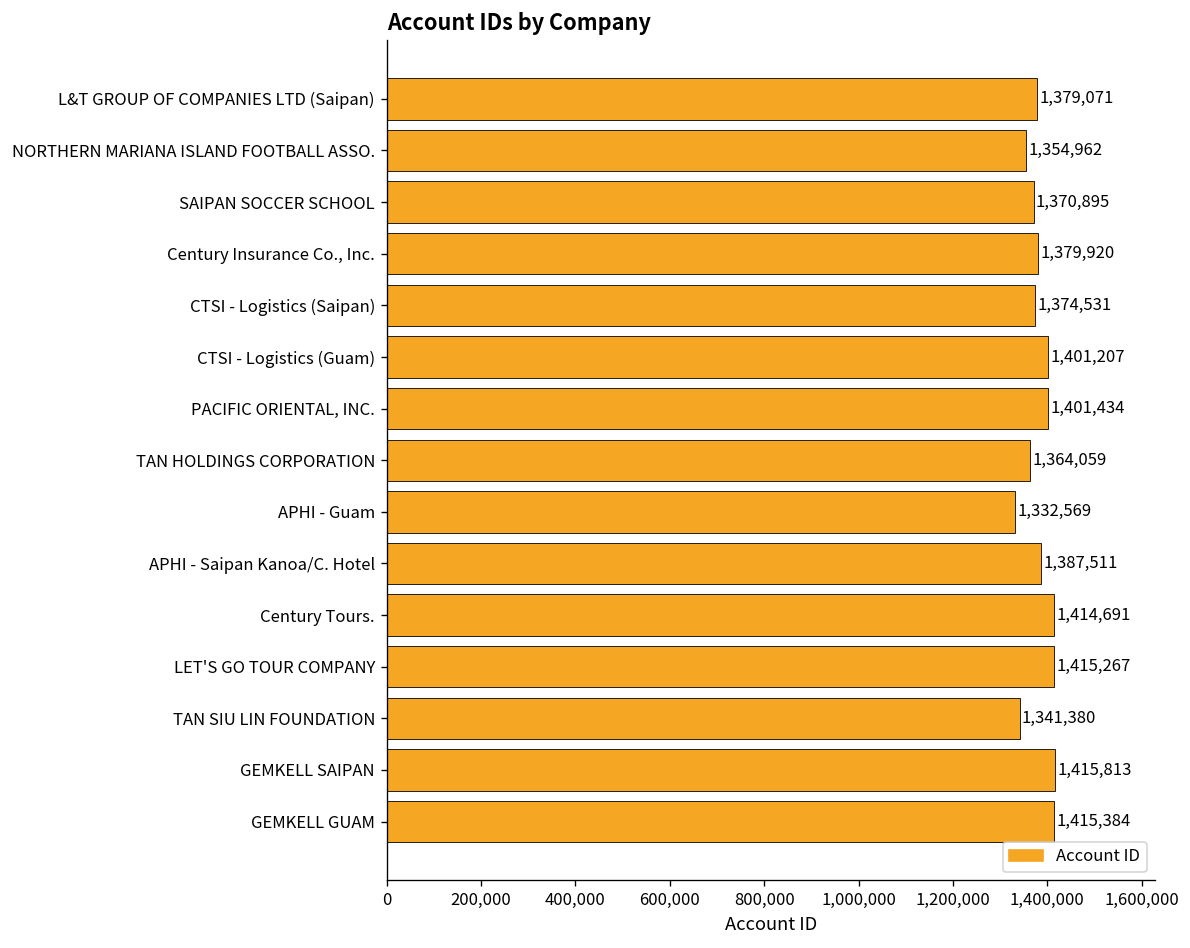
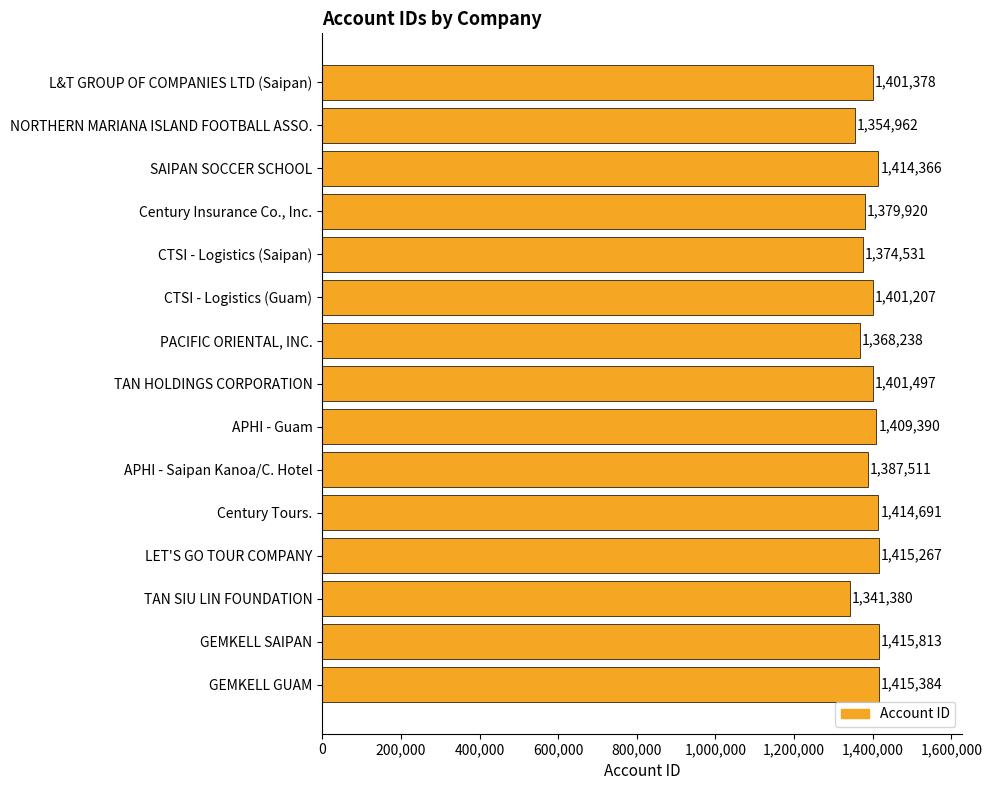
  {
-   "L&T GROUP OF COMPANIES LTD (Saipan)": "1,379,071",
+   "L&T GROUP OF COMPANIES LTD (Saipan)": "1,401,378",
    "NORTHERN MARIANA ISLAND FOOTBALL ASSO.": "1,354,962",
-   "SAIPAN SOCCER SCHOOL": "1,370,895",
+   "SAIPAN SOCCER SCHOOL": "1,414,366",
    "Century Insurance Co., Inc.": "1,379,920",
    "CTSI - Logistics (Saipan)": "1,374,531",
    "CTSI - Logistics (Guam)": "1,401,207",
-   "PACIFIC ORIENTAL, INC.": "1,401,434",
-   "TAN HOLDINGS CORPORATION": "1,364,059",
-   "APHI - Guam": "1,332,569",
+   "PACIFIC ORIENTAL, INC.": "1,368,238",
+   "TAN HOLDINGS CORPORATION": "1,401,497",
+   "APHI - Guam": "1,409,390",
    "APHI - Saipan Kanoa/C. Hotel": "1,387,511",
    "Century Tours.": "1,414,691",
    "LET'S GO TOUR COMPANY": "1,415,267",
    "TAN SIU LIN FOUNDATION": "1,341,380",
    "GEMKELL SAIPAN": "1,415,813",
    "GEMKELL GUAM": "1,415,384"
  }
